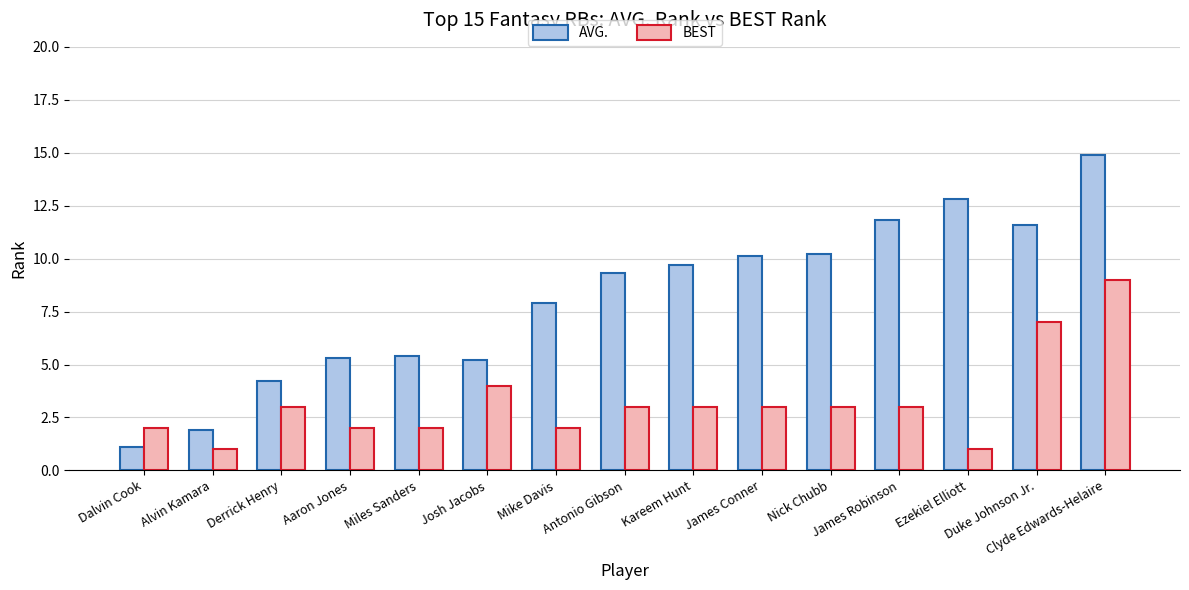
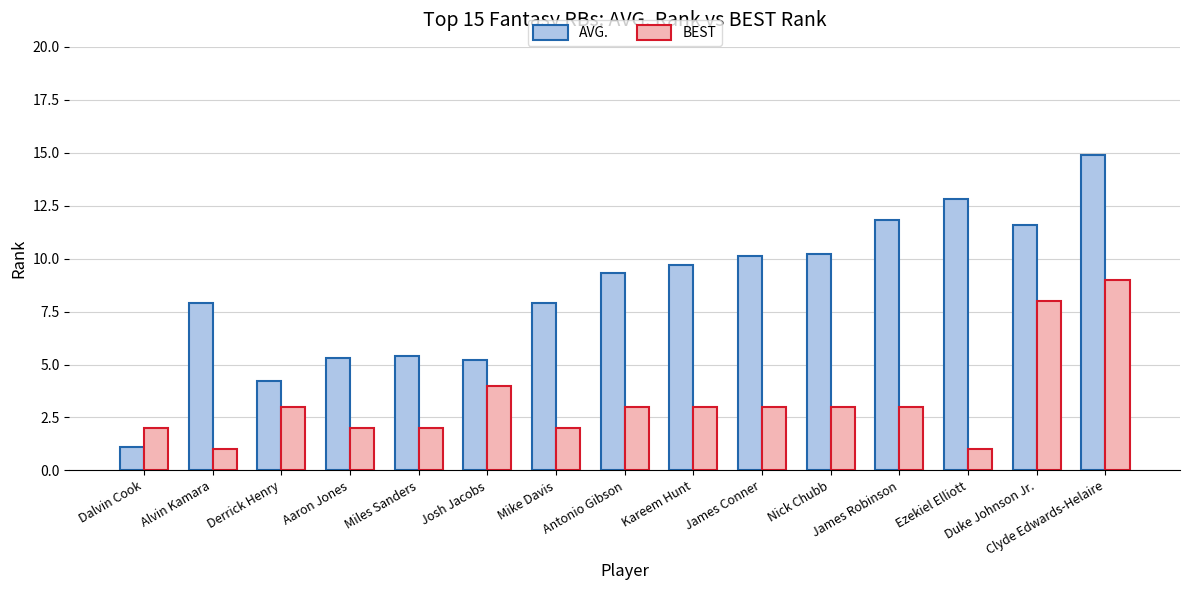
  {
    "AVG.": {
      "Dalvin Cook": 1.1,
-     "Alvin Kamara": 1.9,
+     "Alvin Kamara": 7.9,
      "Derrick Henry": 4.2,
      "Aaron Jones": 5.3,
      "Miles Sanders": 5.4,
      "Josh Jacobs": 5.2,
      "Mike Davis": 7.9,
      "Antonio Gibson": 9.3,
      "Kareem Hunt": 9.7,
      "James Conner": 10.1,
      "Nick Chubb": 10.2,
      "James Robinson": 11.8,
      "Ezekiel Elliott": 12.8,
      "Duke Johnson Jr.": 11.6,
      "Clyde Edwards-Helaire": 14.9
    },
    "BEST": {
      "Dalvin Cook": 2,
      "Alvin Kamara": 1,
      "Derrick Henry": 3,
      "Aaron Jones": 2,
      "Miles Sanders": 2,
      "Josh Jacobs": 4,
      "Mike Davis": 2,
      "Antonio Gibson": 3,
      "Kareem Hunt": 3,
      "James Conner": 3,
      "Nick Chubb": 3,
      "James Robinson": 3,
      "Ezekiel Elliott": 1,
-     "Duke Johnson Jr.": 7,
+     "Duke Johnson Jr.": 8,
      "Clyde Edwards-Helaire": 9
    }
  }
